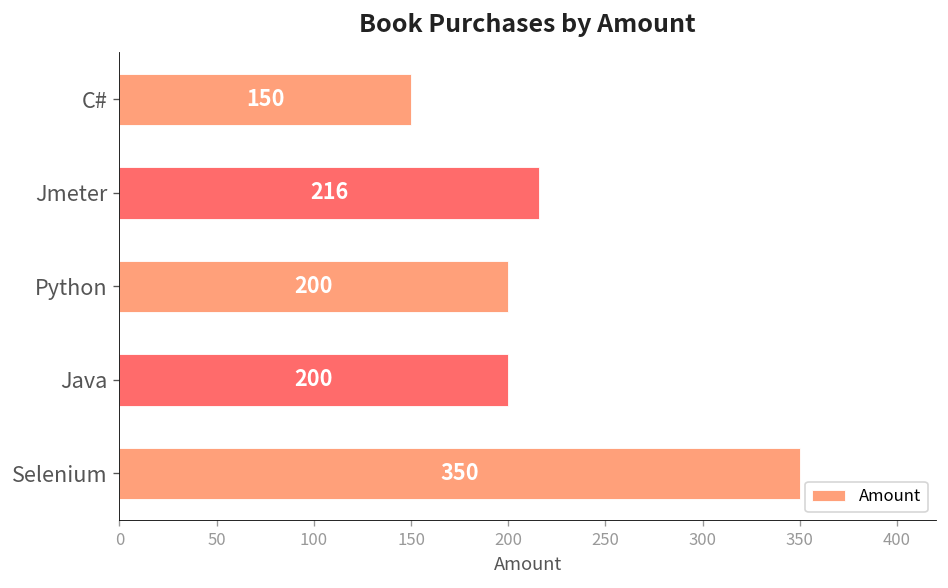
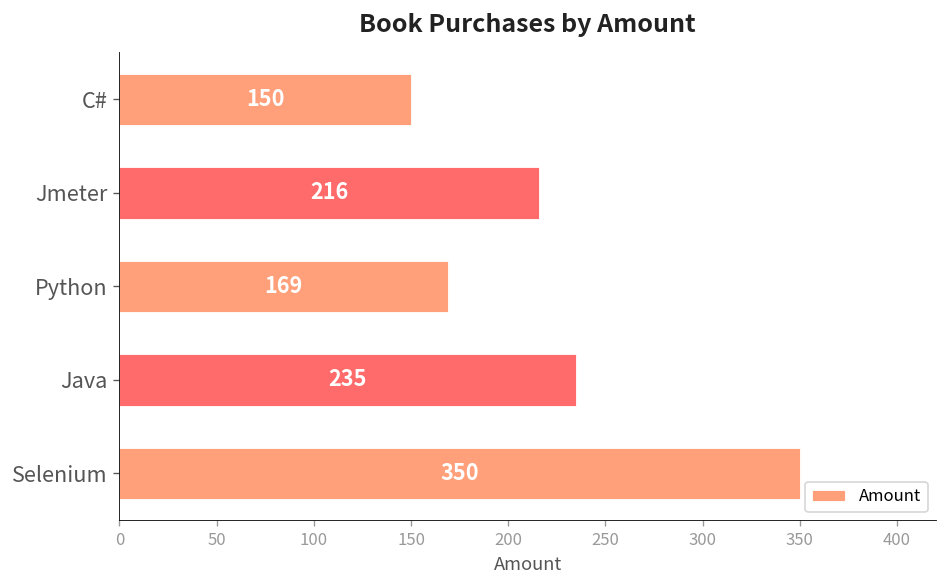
  {
    "C#": 150,
    "Jmeter": 216,
-   "Python": 200,
-   "Java": 200,
+   "Python": 169,
+   "Java": 235,
    "Selenium": 350
  }
